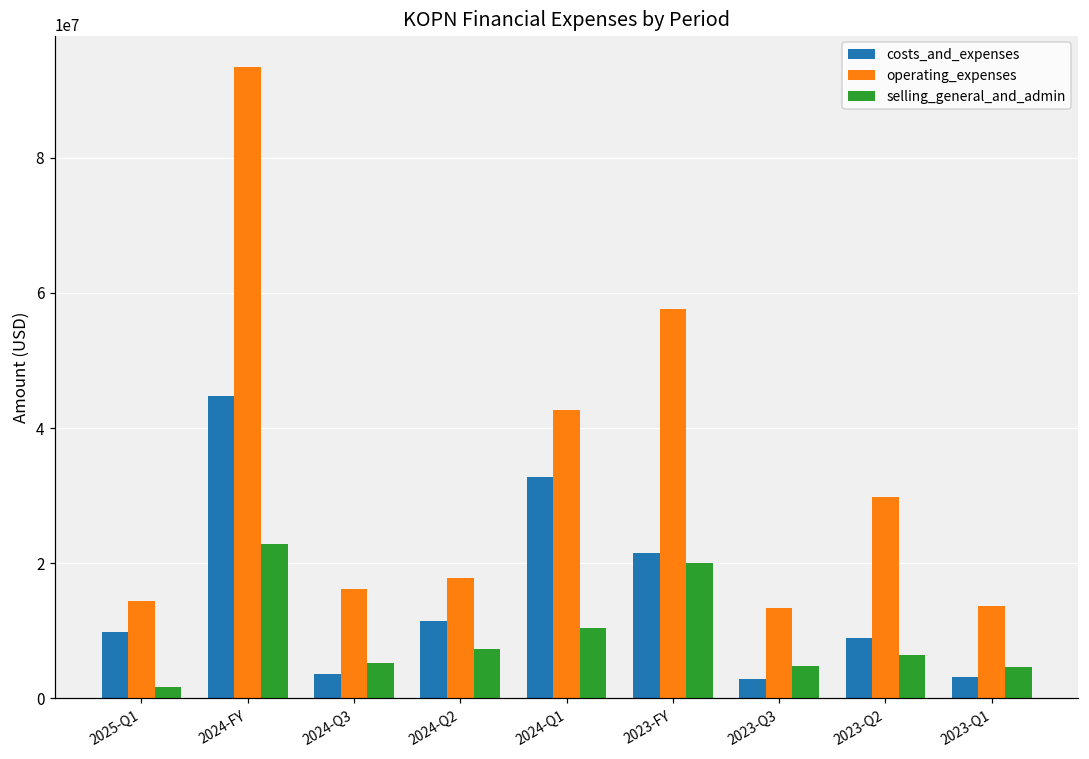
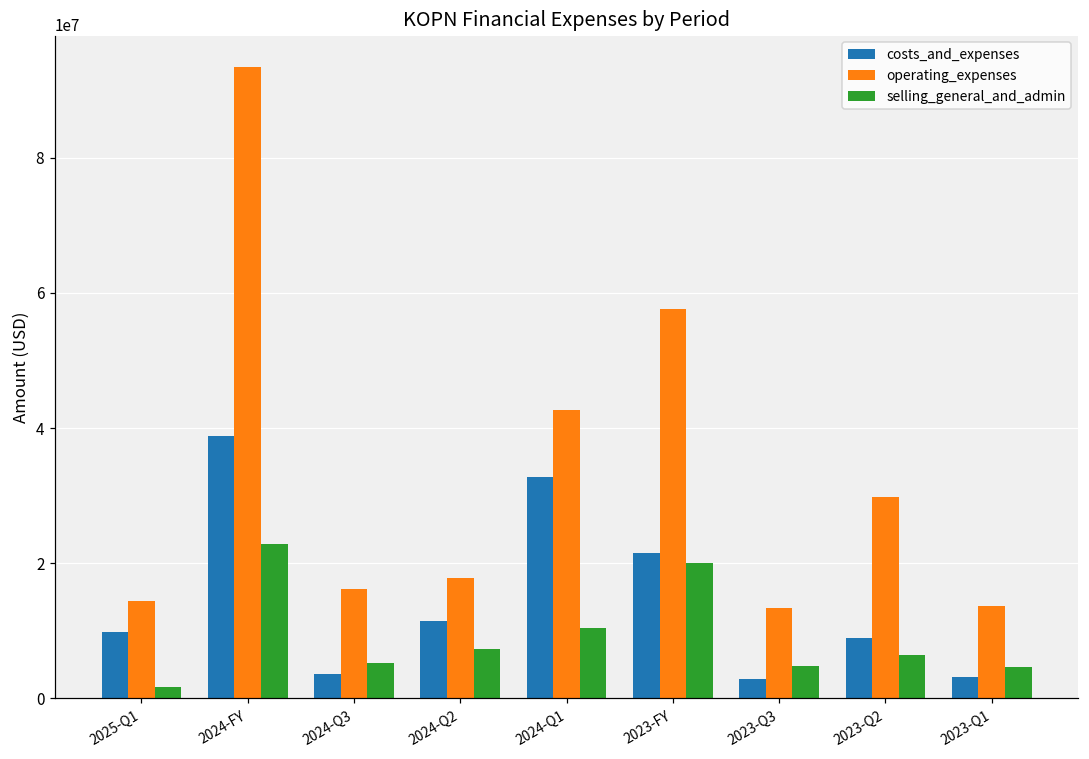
  {
    "costs_and_expenses": {
      "2025-Q1": 10000000,
-     "2024-FY": 45000000,
+     "2024-FY": 39000000,
      "2024-Q3": 4000000,
      "2024-Q2": 11000000,
      "2024-Q1": 33000000,
      "2023-FY": 21000000,
      "2023-Q3": 3000000,
      "2023-Q2": 9000000,
      "2023-Q1": 3000000
    },
    "operating_expenses": {
      "2025-Q1": 14000000,
      "2024-FY": 93000000,
      "2024-Q3": 16000000,
      "2024-Q2": 18000000,
      "2024-Q1": 43000000,
      "2023-FY": 58000000,
      "2023-Q3": 13000000,
      "2023-Q2": 30000000,
      "2023-Q1": 14000000
    },
    "selling_general_and_admin": {
      "2025-Q1": 2000000,
      "2024-FY": 23000000,
      "2024-Q3": 5000000,
      "2024-Q2": 7000000,
      "2024-Q1": 10000000,
      "2023-FY": 20000000,
      "2023-Q3": 5000000,
      "2023-Q2": 6000000,
      "2023-Q1": 5000000
    }
  }
